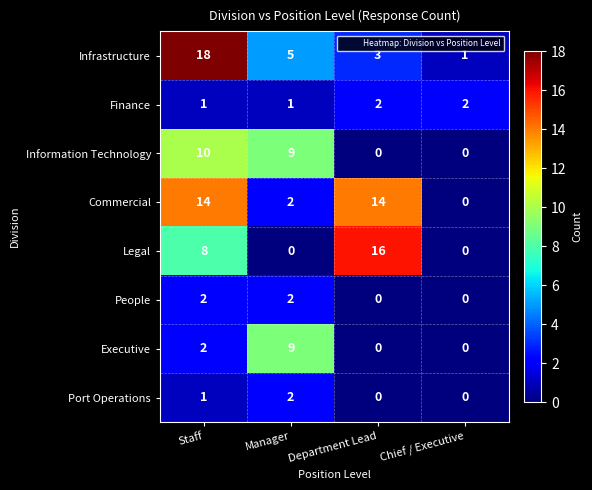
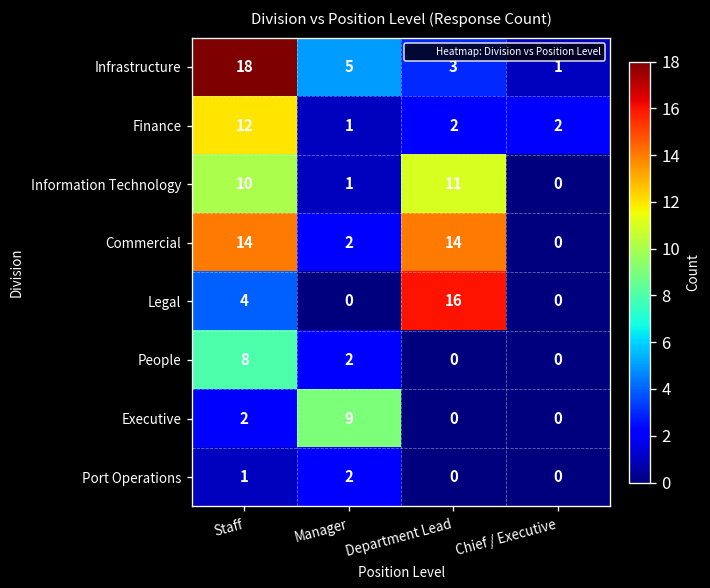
  {
    "Infrastructure": {
      "Staff": 18,
      "Manager": 5
    },
    "Finance": {
-     "Staff": 1,
+     "Staff": 12,
      "Manager": 1,
      "Department Lead": 2,
      "Chief / Executive": 2
    },
    "Information Technology": {
      "Staff": 10,
-     "Manager": 9,
-     "Department Lead": 0,
+     "Manager": 1,
+     "Department Lead": 11,
      "Chief / Executive": 0
    },
    "Commercial": {
      "Staff": 14,
      "Manager": 2,
      "Department Lead": 14,
      "Chief / Executive": 0
    },
    "Legal": {
-     "Staff": 8,
+     "Staff": 4,
      "Manager": 0,
      "Department Lead": 16,
      "Chief / Executive": 0
    },
    "People": {
-     "Staff": 2,
+     "Staff": 8,
      "Manager": 2,
      "Department Lead": 0,
      "Chief / Executive": 0
    },
    "Executive": {
      "Staff": 2,
      "Manager": 9,
      "Department Lead": 0,
      "Chief / Executive": 0
    },
    "Port Operations": {
      "Staff": 1,
      "Manager": 2,
      "Department Lead": 0,
      "Chief / Executive": 0
    }
  }
